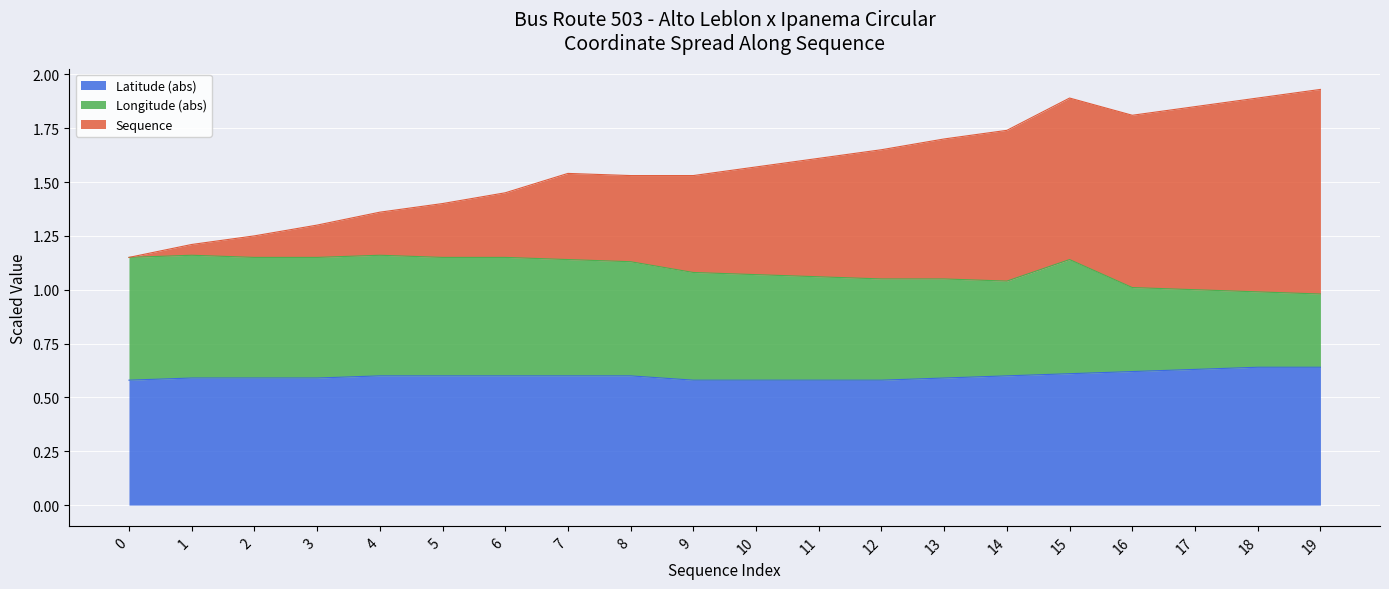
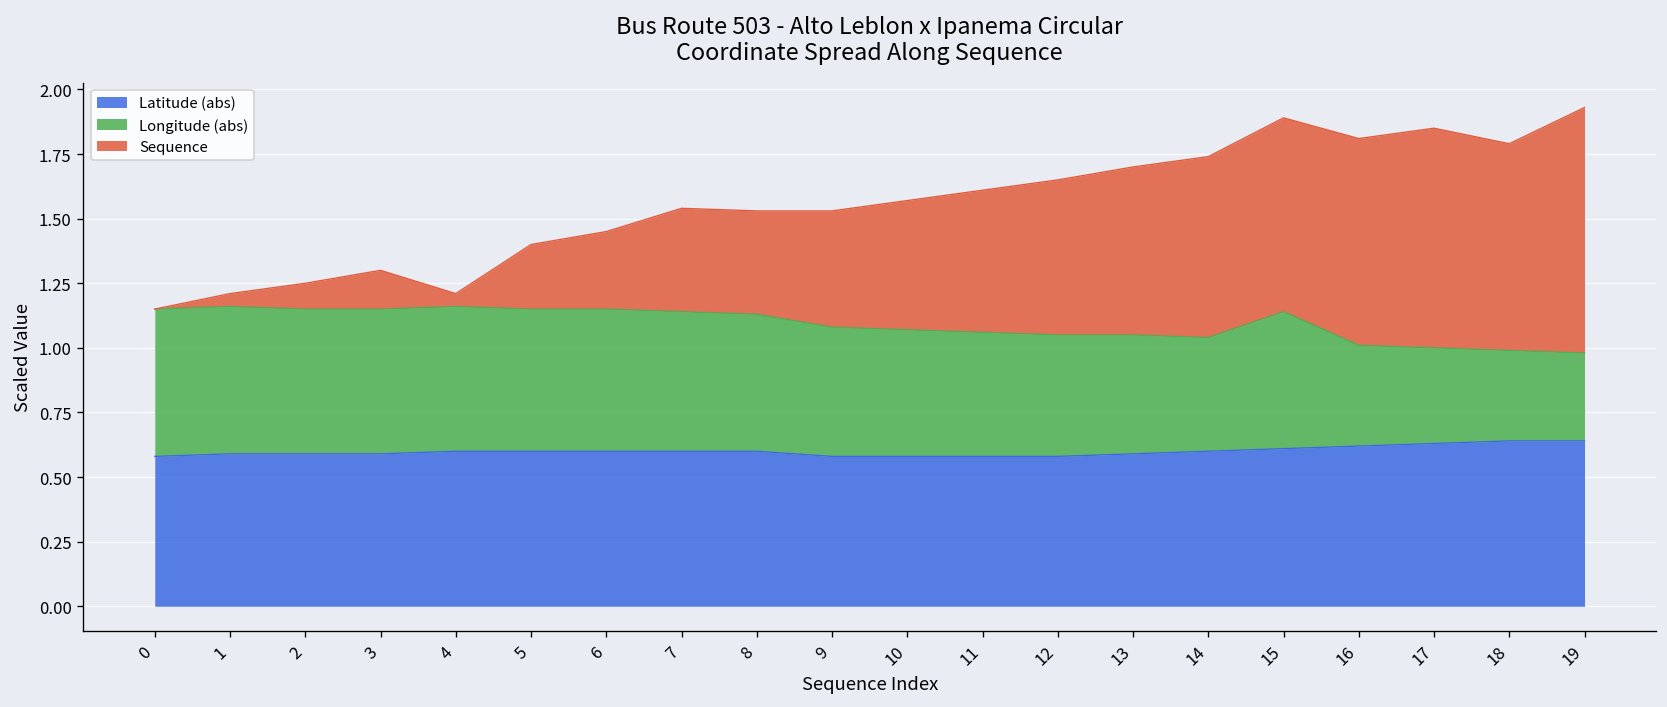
  {
    "Latitude (abs)": {
      "0": 0.58,
      "1": 0.59,
      "2": 0.59,
      "3": 0.59,
      "4": 0.60,
      "5": 0.60,
      "6": 0.60,
      "7": 0.60,
      "8": 0.60,
      "9": 0.58,
      "10": 0.58,
      "11": 0.58,
      "12": 0.58,
      "13": 0.59,
      "14": 0.60,
      "15": 0.61,
      "16": 0.62,
      "17": 0.63,
      "18": 0.64,
      "19": 0.64
    },
    "Longitude (abs)": {
      "1": 0.57,
      "2": 0.56,
      "3": 0.56,
      "4": 0.56,
      "5": 0.55,
      "6": 0.55,
      "7": 0.54,
      "8": 0.53,
      "9": 0.50,
      "10": 0.49,
      "11": 0.48,
      "12": 0.47,
      "13": 0.46,
      "14": 0.44,
      "15": 0.53,
      "16": 0.39,
      "17": 0.37,
      "18": 0.35,
      "19": 0.34
    },
    "Sequence": {
      "1": 0.05,
      "2": 0.10,
      "3": 0.15,
-     "4": 0.20,
+     "4": 0.05,
      "5": 0.25,
      "6": 0.30,
      "7": 0.40,
      "8": 0.40,
      "9": 0.45,
      "10": 0.50,
      "11": 0.55,
      "12": 0.60,
      "13": 0.65,
      "14": 0.70,
      "15": 0.75,
      "16": 0.80,
      "17": 0.85,
-     "18": 0.90,
+     "18": 0.80,
      "19": 0.95
    }
  }
